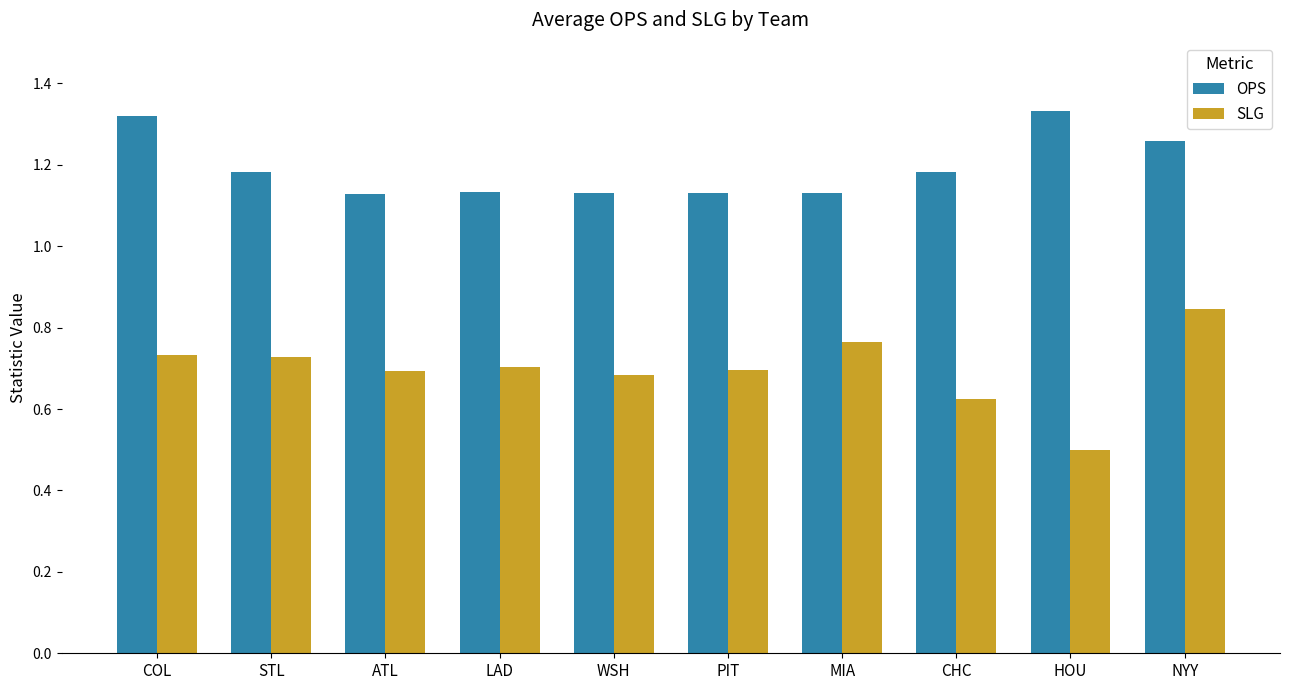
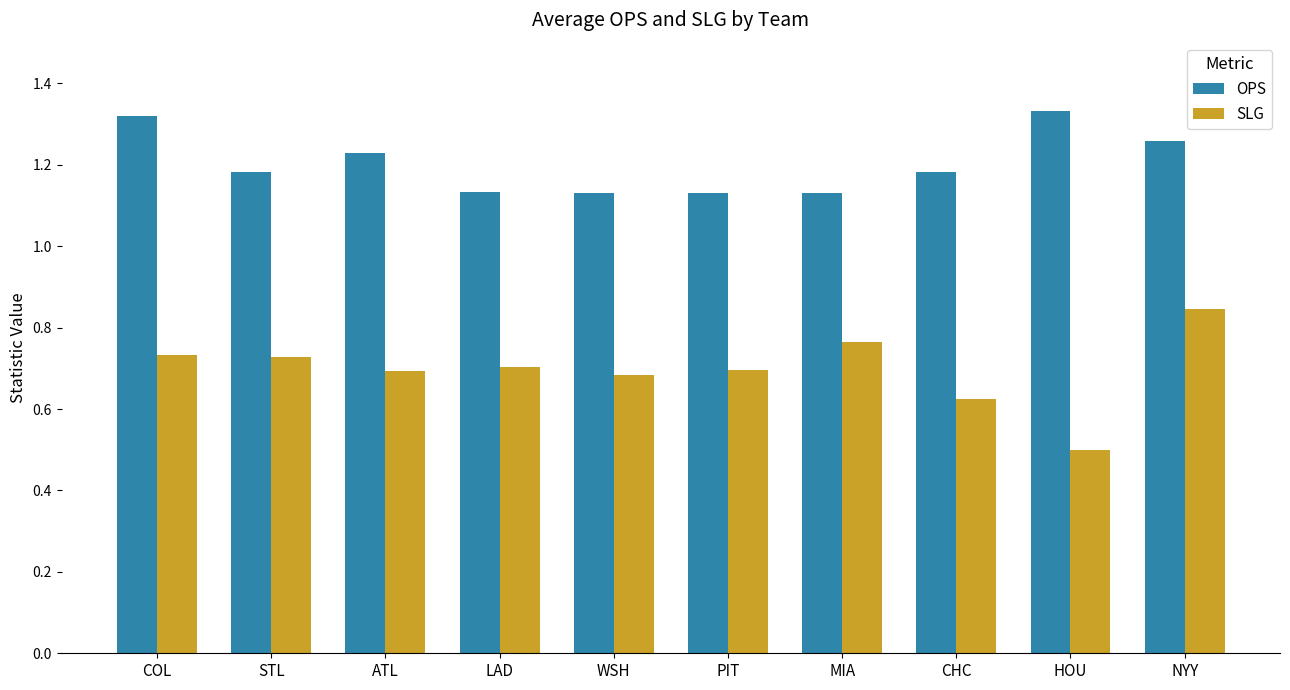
  {
    "OPS": {
      "COL": 1.32,
      "STL": 1.18,
-     "ATL": 1.13,
+     "ATL": 1.23,
      "LAD": 1.13,
      "WSH": 1.13,
      "PIT": 1.13,
      "MIA": 1.13,
      "CHC": 1.18,
      "HOU": 1.33,
      "NYY": 1.26
    },
    "SLG": {
      "COL": 0.73,
      "STL": 0.73,
      "ATL": 0.69,
      "LAD": 0.70,
      "WSH": 0.68,
      "PIT": 0.70,
      "MIA": 0.76,
      "CHC": 0.63,
      "HOU": 0.50,
      "NYY": 0.85
    }
  }
